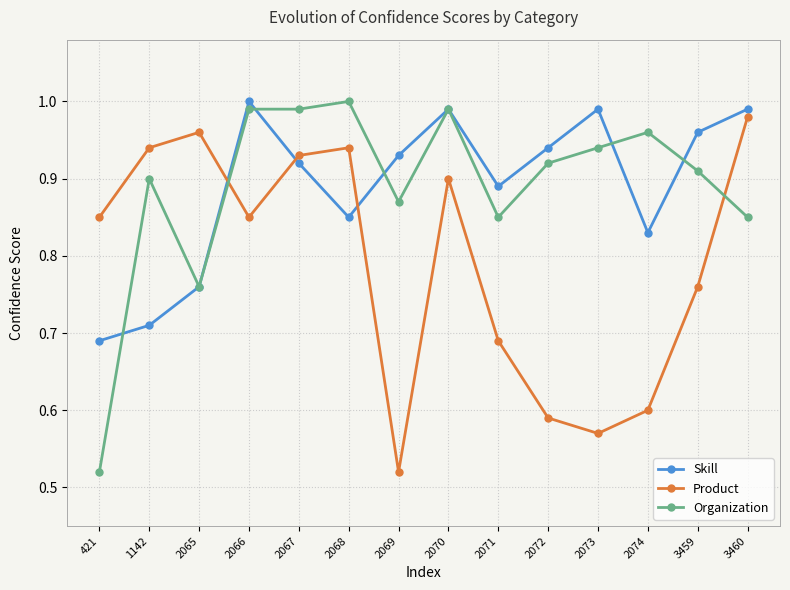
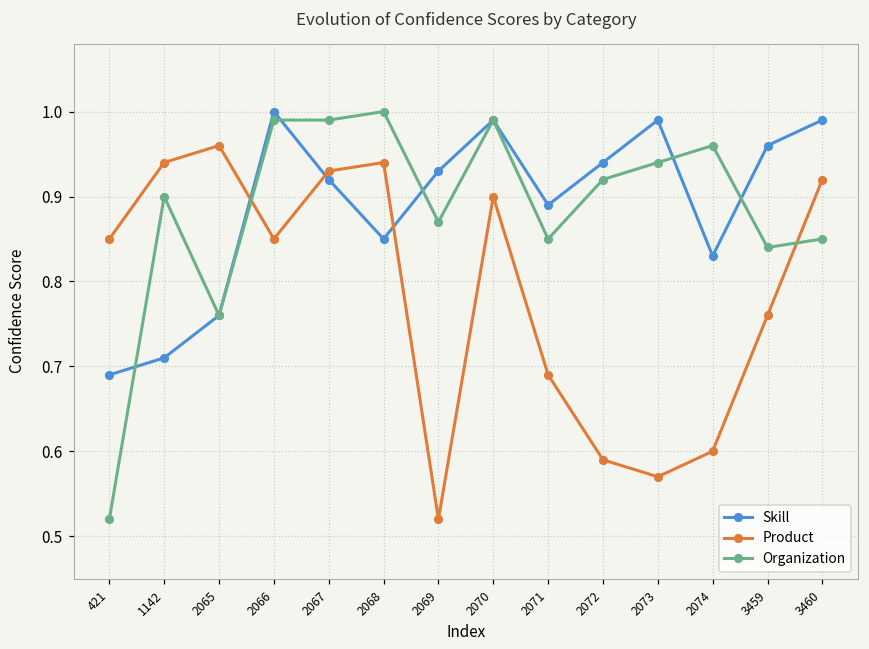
  {
    "Skill": {
      "421": 0.69,
      "1142": 0.71,
      "2066": 1.00,
      "2067": 0.92,
      "2068": 0.85,
      "2069": 0.93,
      "2071": 0.89,
      "2072": 0.94,
      "2073": 0.99,
      "2074": 0.83,
      "3459": 0.96,
      "3460": 0.99
    },
    "Product": {
      "421": 0.85,
      "1142": 0.94,
      "2065": 0.96,
      "2066": 0.85,
      "2067": 0.93,
      "2068": 0.94,
      "2069": 0.52,
      "2070": 0.90,
      "2071": 0.69,
      "2072": 0.59,
      "2073": 0.57,
      "2074": 0.60,
      "3459": 0.76,
-     "3460": 0.98
+     "3460": 0.92
    },
    "Organization": {
      "421": 0.52,
      "1142": 0.90,
      "2066": 0.99,
      "2067": 0.99,
      "2068": 1.00,
      "2069": 0.87,
      "2071": 0.85,
      "2072": 0.92,
      "2073": 0.94,
      "2074": 0.96,
-     "3459": 0.91,
+     "3459": 0.84,
      "3460": 0.85
    }
  }
